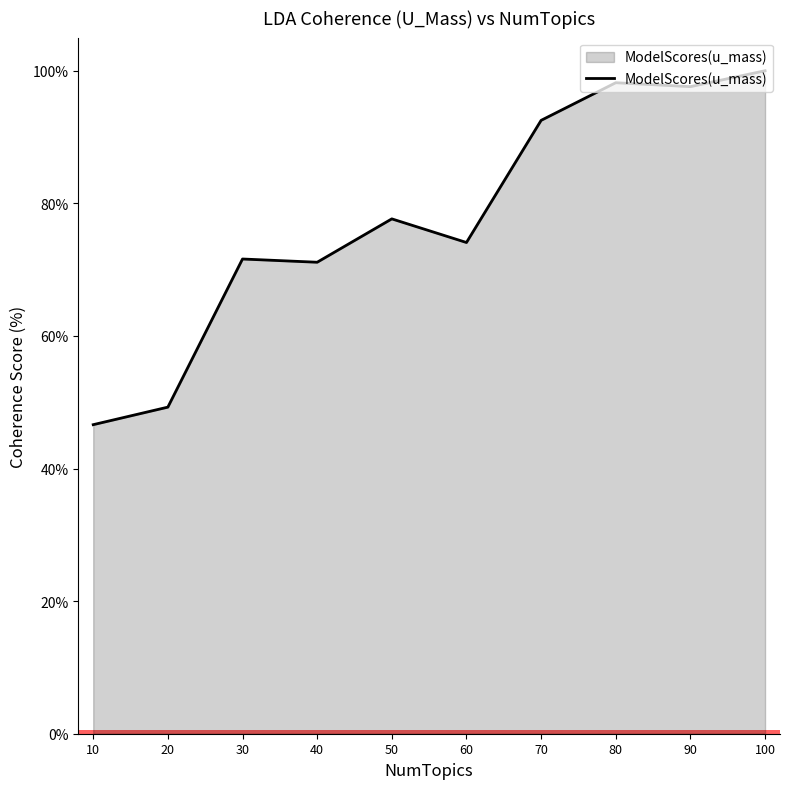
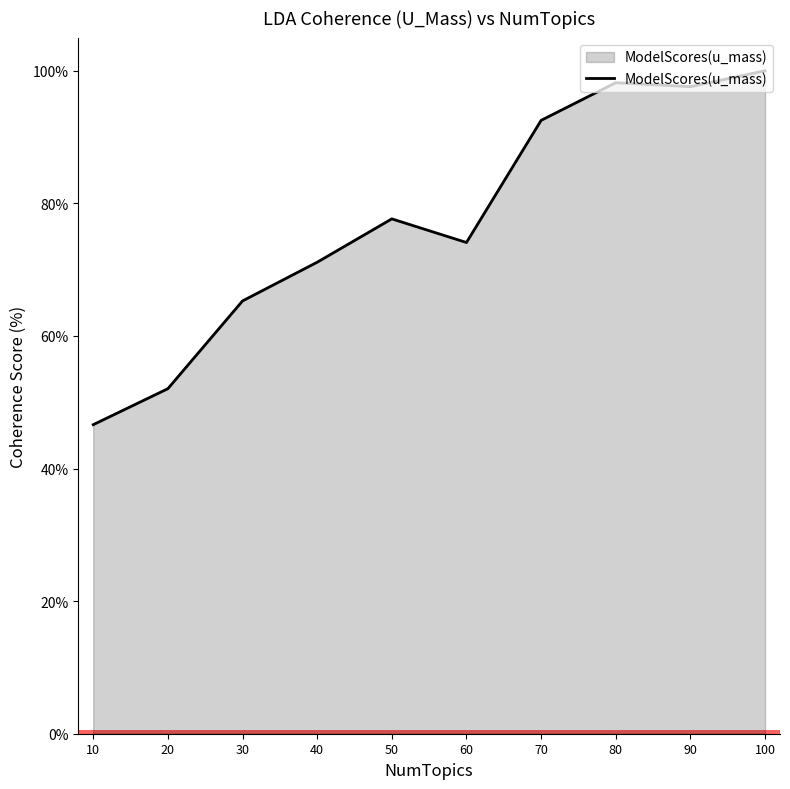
  {
    "10": "47%",
-   "20": "49%",
-   "30": "72%",
+   "20": "52%",
+   "30": "65%",
    "40": "71%",
    "50": "78%",
    "60": "74%",
    "70": "93%"
  }
